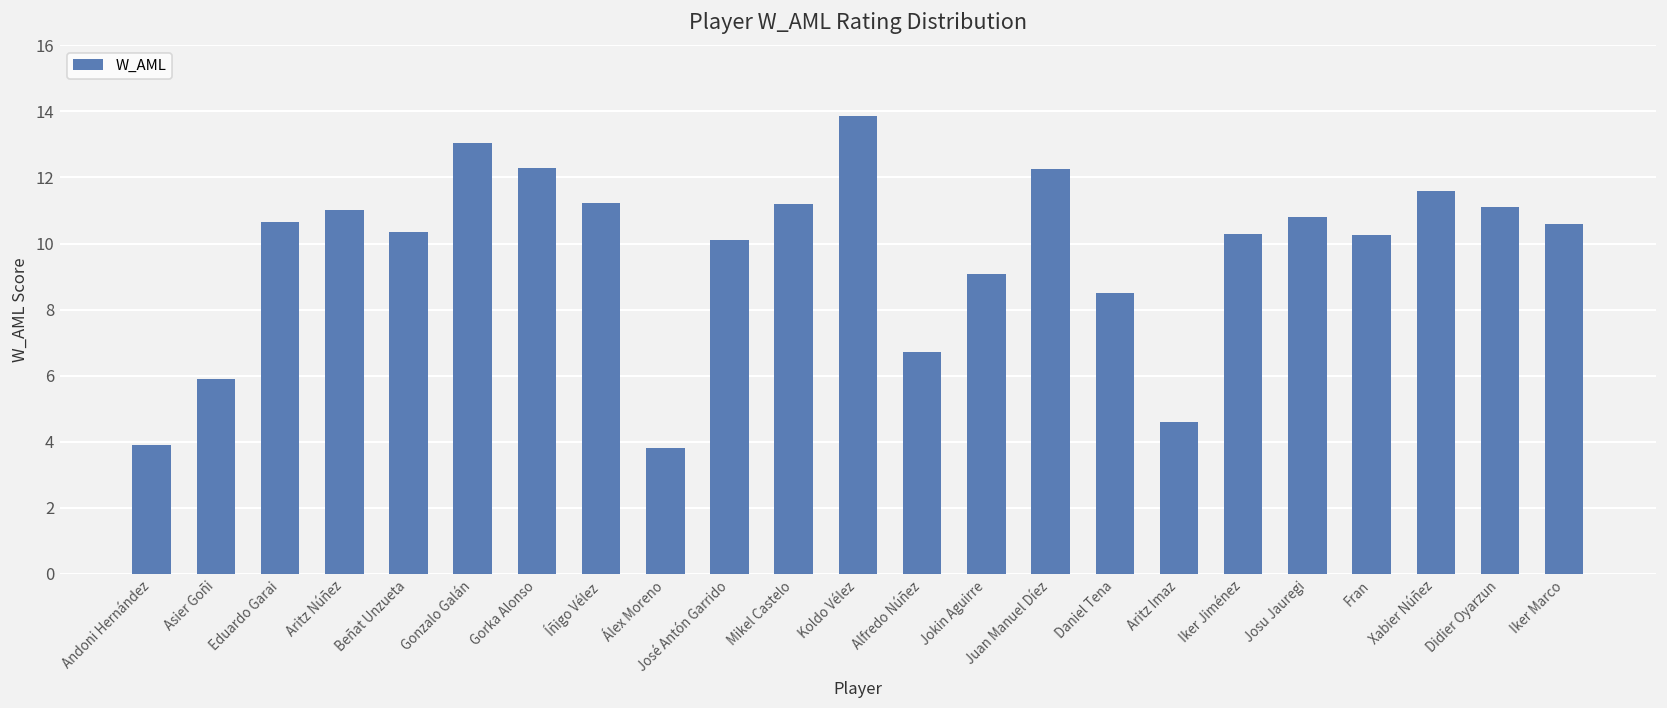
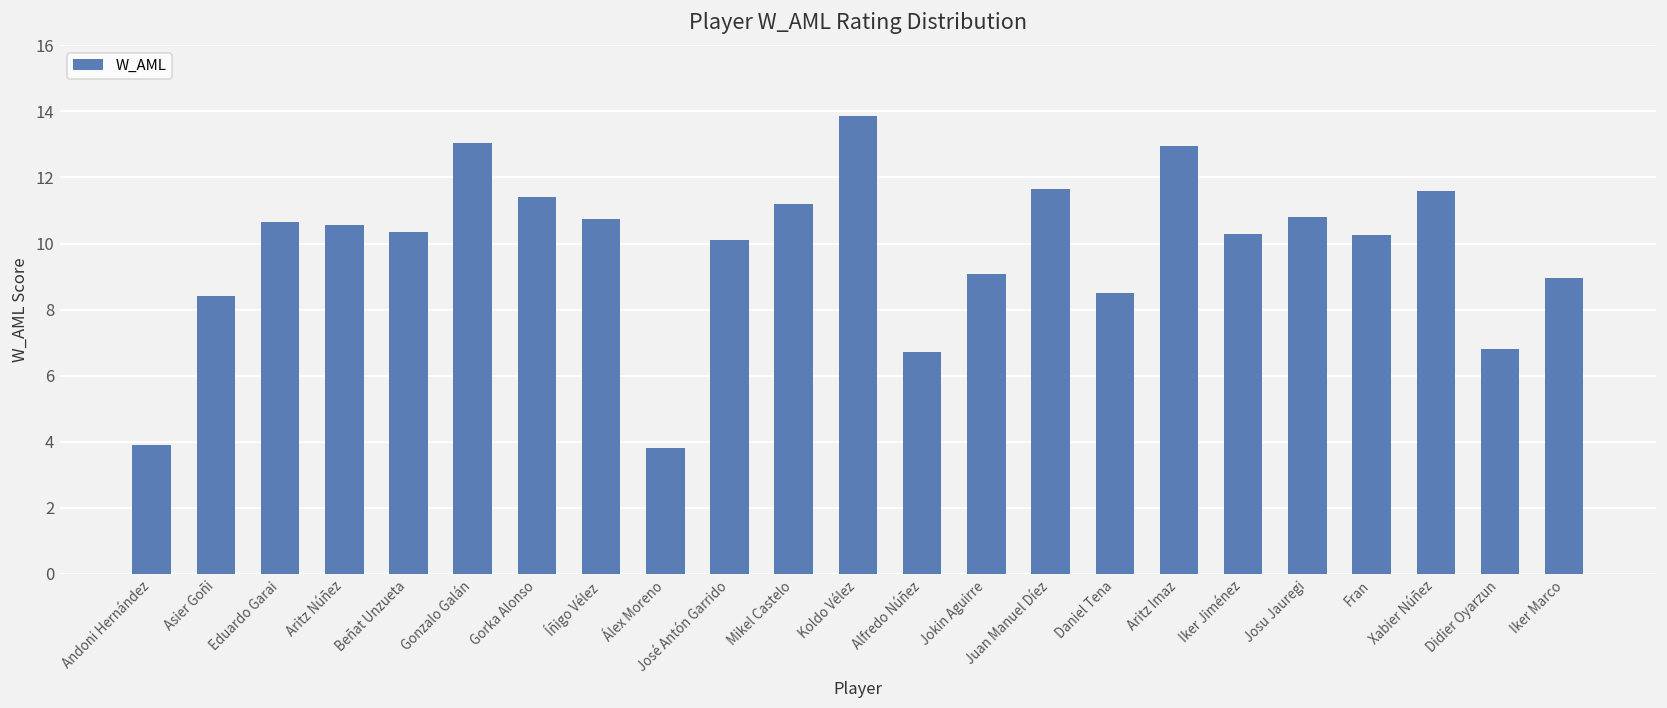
  {
    "Andoni Hernández": 3.9,
-   "Asier Goñi": 5.9,
+   "Asier Goñi": 8.4,
    "Eduardo Garai": 10.7,
-   "Aritz Núñez": 11.0,
+   "Aritz Núñez": 10.6,
    "Beñat Unzueta": 10.4,
    "Gonzalo Galán": 13.1,
-   "Gorka Alonso": 12.3,
-   "Íñigo Vélez": 11.2,
+   "Gorka Alonso": 11.4,
+   "Íñigo Vélez": 10.8,
    "Álex Moreno": 3.8,
    "José Antón Garrido": 10.1,
    "Mikel Castelo": 11.2,
    "Koldo Vélez": 13.9,
    "Alfredo Núñez": 6.7,
    "Jokin Aguirre": 9.1,
-   "Juan Manuel Díez": 12.3,
+   "Juan Manuel Díez": 11.7,
    "Daniel Tena": 8.5,
-   "Aritz Imaz": 4.6,
+   "Aritz Imaz": 13.0,
    "Iker Jiménez": 10.3,
    "Josu Jauregi": 10.8,
    "Fran": 10.3,
    "Xabier Núñez": 11.6,
-   "Didier Oyarzun": 11.1,
-   "Iker Marco": 10.6
+   "Didier Oyarzun": 6.8,
+   "Iker Marco": 9.0
  }
